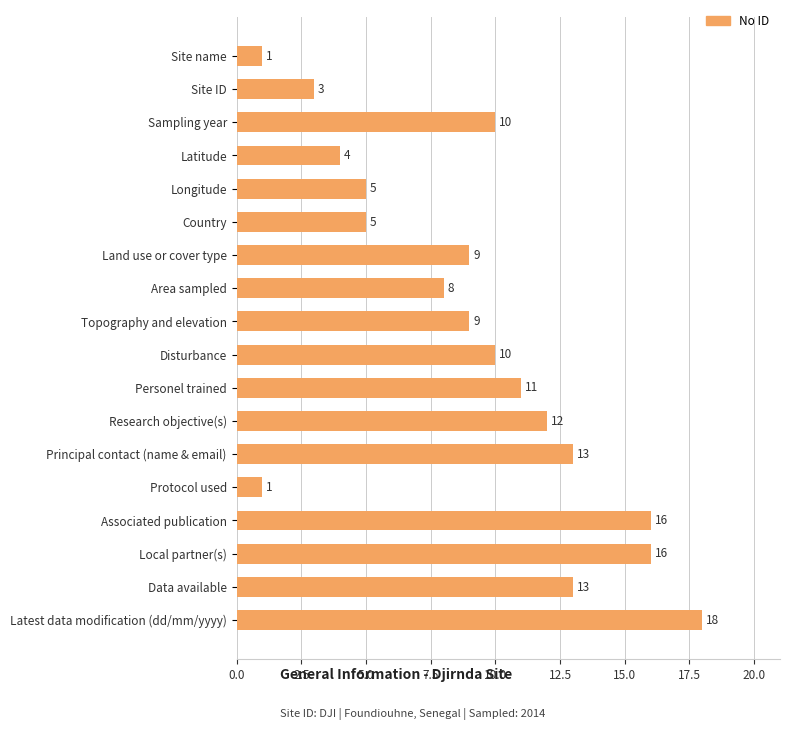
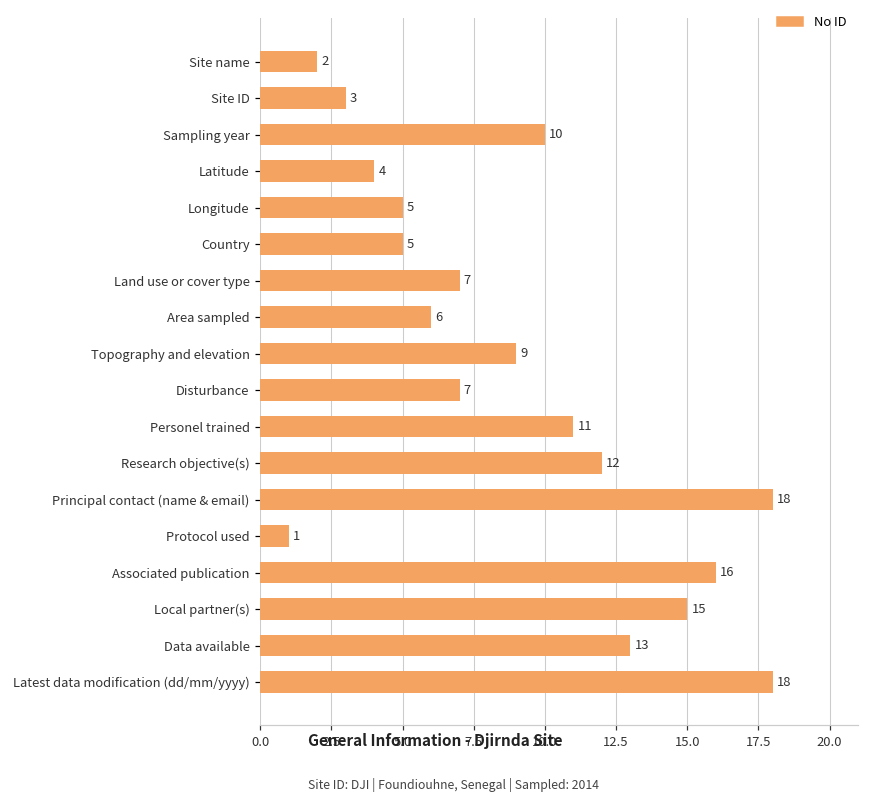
  {
-   "Site name": 1,
+   "Site name": 2,
    "Site ID": 3,
    "Sampling year": 10,
    "Latitude": 4,
    "Longitude": 5,
    "Country": 5,
-   "Land use or cover type": 9,
-   "Area sampled": 8,
+   "Land use or cover type": 7,
+   "Area sampled": 6,
    "Topography and elevation": 9,
-   "Disturbance": 10,
+   "Disturbance": 7,
    "Personel trained": 11,
    "Research objective(s)": 12,
-   "Principal contact (name & email)": 13,
+   "Principal contact (name & email)": 18,
    "Protocol used": 1,
    "Associated publication": 16,
-   "Local partner(s)": 16,
+   "Local partner(s)": 15,
    "Data available": 13,
    "Latest data modification (dd/mm/yyyy)": 18
  }
